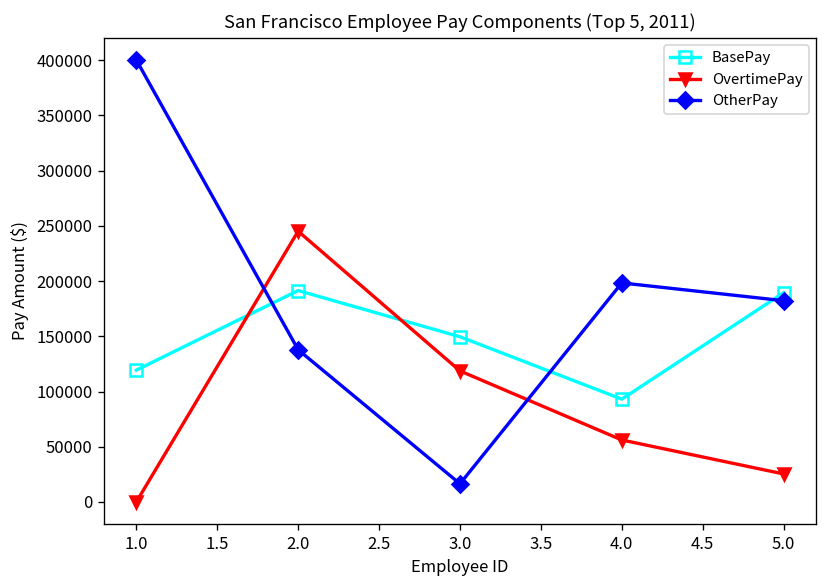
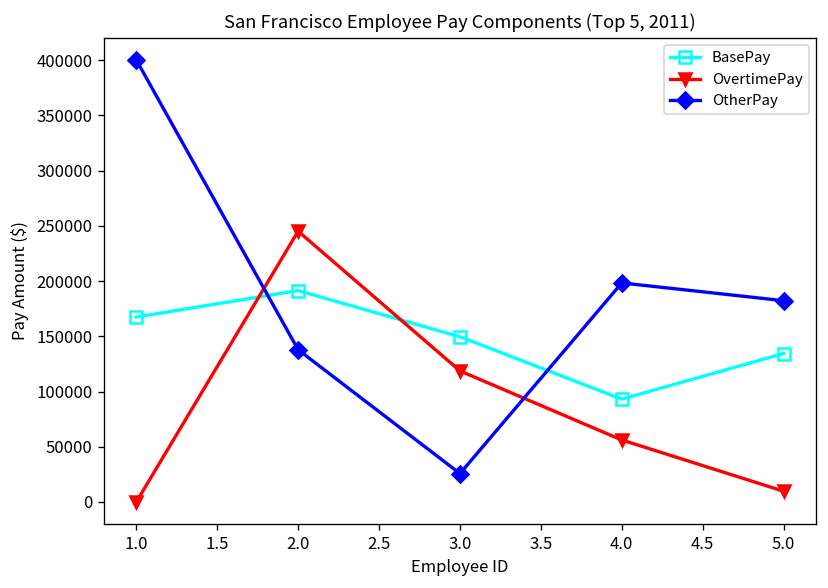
  {
    "BasePay": {
-     "1.0": 120000,
+     "1.0": 170000,
      "2.0": 190000,
      "3.0": 150000,
      "4.0": 90000,
-     "5.0": 190000
+     "5.0": 130000
    },
    "OvertimePay": {
      "1.0": 0,
      "2.0": 250000,
      "3.0": 120000,
      "4.0": 60000,
-     "5.0": 30000
+     "5.0": 10000
    },
    "OtherPay": {
      "1.0": 400000,
      "2.0": 140000,
-     "3.0": 20000,
+     "3.0": 30000,
      "4.0": 200000,
      "5.0": 180000
    }
  }
